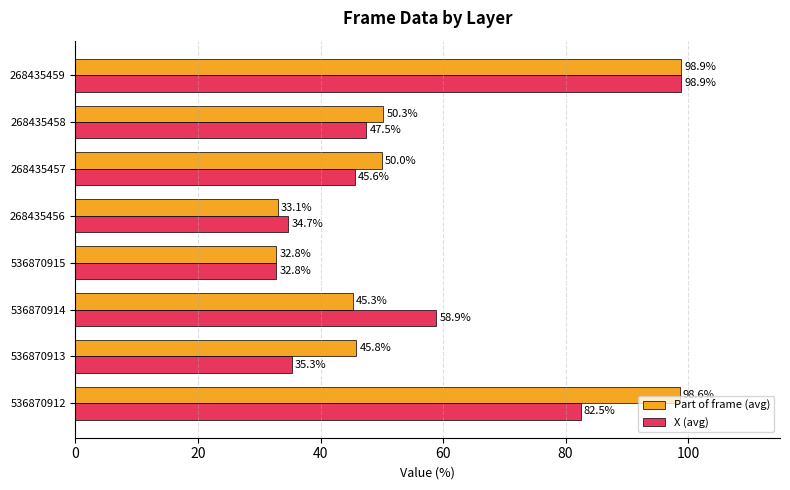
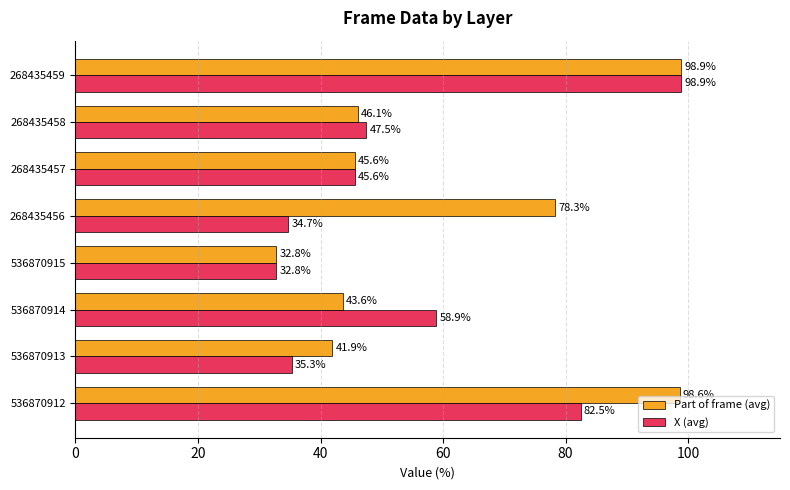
  {
    "Part of frame (avg)": {
      "268435459": "98.9%",
-     "268435458": "50.3%",
-     "268435457": "50.0%",
-     "268435456": "33.1%",
+     "268435458": "46.1%",
+     "268435457": "45.6%",
+     "268435456": "78.3%",
      "536870915": "32.8%",
-     "536870914": "45.3%",
-     "536870913": "45.8%"
+     "536870914": "43.6%",
+     "536870913": "41.9%"
    },
    "X (avg)": {
      "268435459": "98.9%",
      "268435458": "47.5%",
      "268435457": "45.6%",
      "268435456": "34.7%",
      "536870915": "32.8%",
      "536870914": "58.9%",
      "536870913": "35.3%",
      "536870912": "82.5%"
    }
  }
